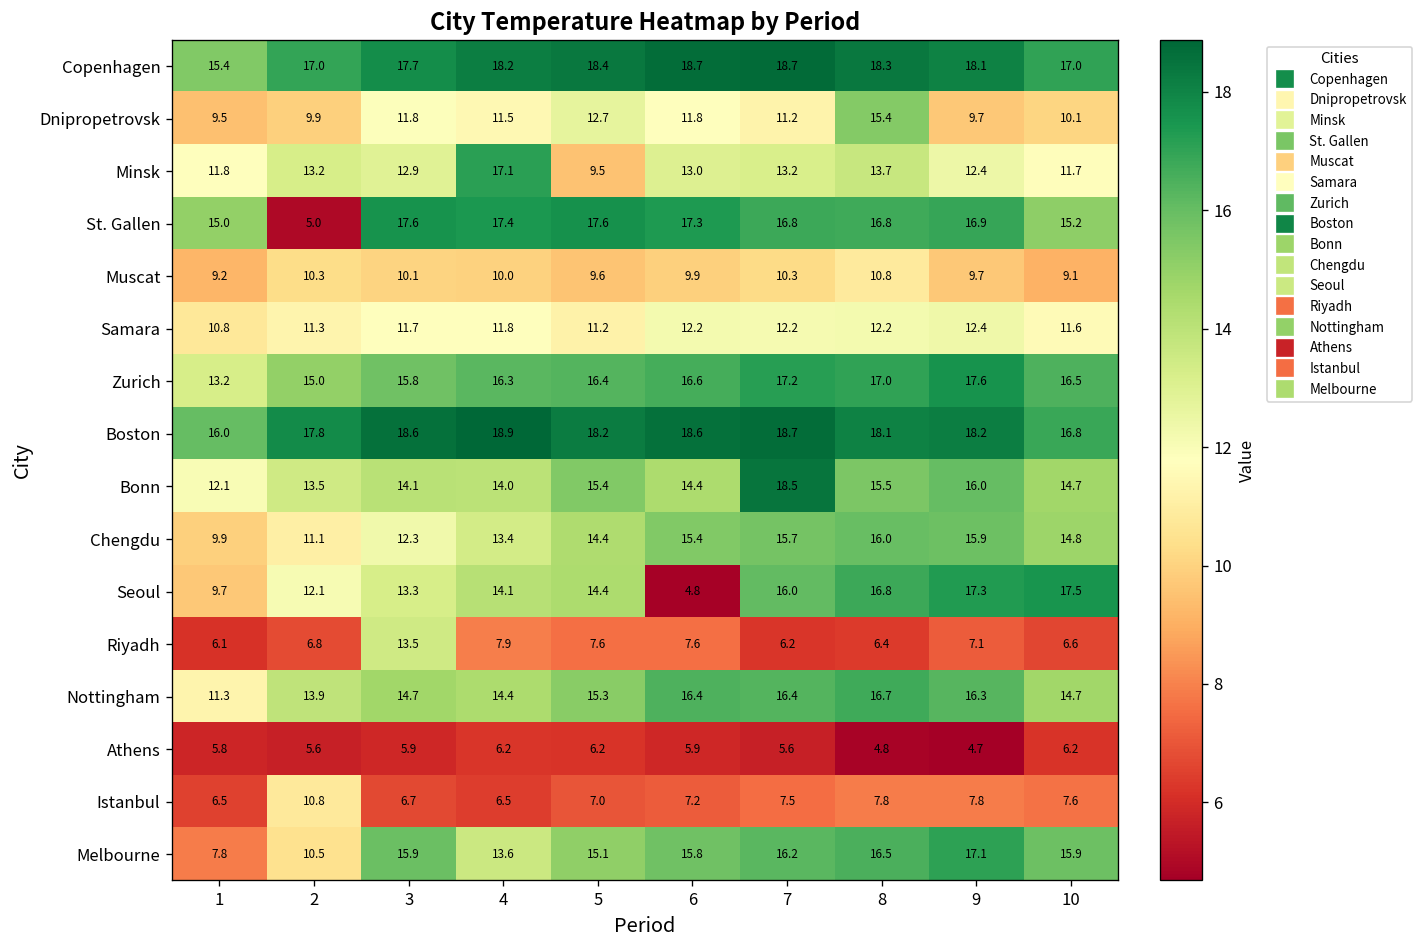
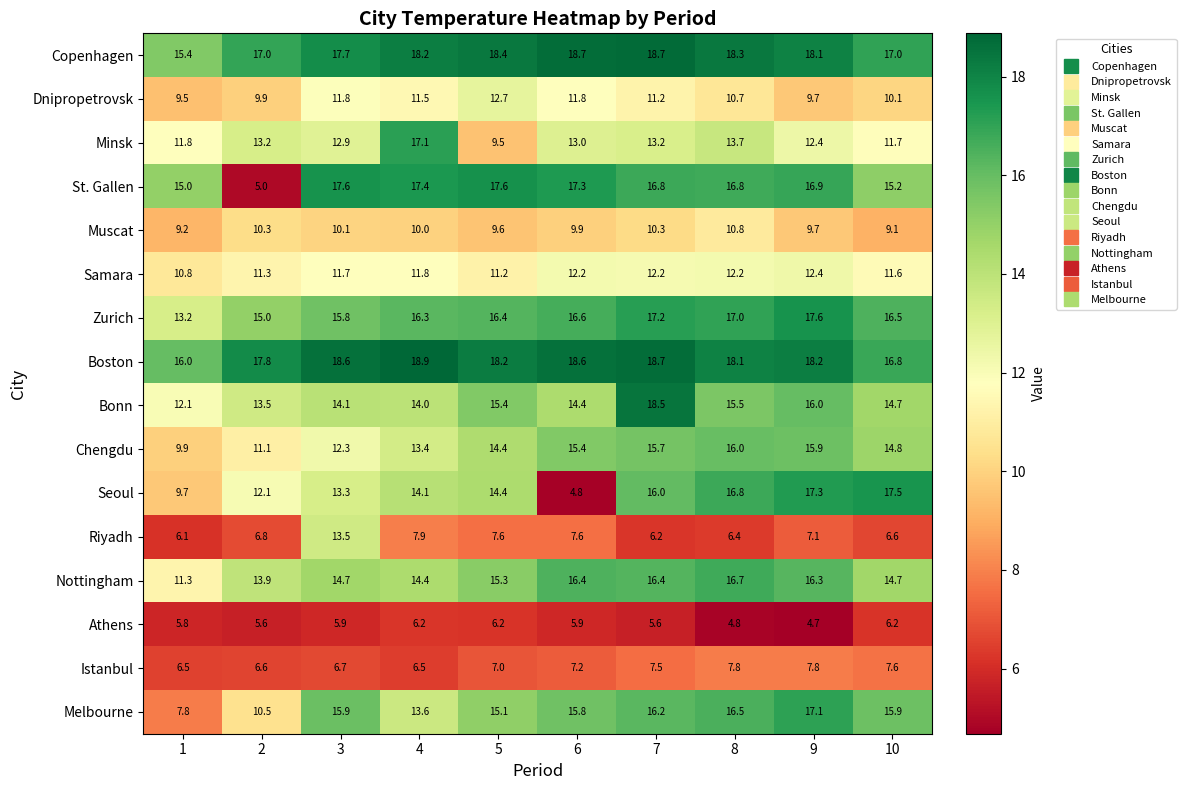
  {
    "Copenhagen": {
      "1": 15.4,
      "2": 17.0,
      "3": 17.7,
      "4": 18.2,
      "5": 18.4,
      "6": 18.7,
      "7": 18.7,
      "8": 18.3,
      "9": 18.1,
      "10": 17.0
    },
    "Dnipropetrovsk": {
      "1": 9.5,
      "2": 9.9,
      "3": 11.8,
      "4": 11.5,
      "5": 12.7,
      "6": 11.8,
      "7": 11.2,
-     "8": 15.4,
+     "8": 10.7,
      "9": 9.7,
      "10": 10.1
    },
    "Minsk": {
      "1": 11.8,
      "2": 13.2,
      "3": 12.9,
      "4": 17.1,
      "5": 9.5,
      "6": 13.0,
      "7": 13.2,
      "8": 13.7,
      "9": 12.4,
      "10": 11.7
    },
    "St. Gallen": {
      "1": 15.0,
      "2": 5.0,
      "3": 17.6,
      "4": 17.4,
      "5": 17.6,
      "6": 17.3,
      "7": 16.8,
      "8": 16.8,
      "9": 16.9,
      "10": 15.2
    },
    "Muscat": {
      "1": 9.2,
      "2": 10.3,
      "3": 10.1,
      "4": 10.0,
      "5": 9.6,
      "6": 9.9,
      "7": 10.3,
      "8": 10.8,
      "9": 9.7,
      "10": 9.1
    },
    "Samara": {
      "1": 10.8,
      "2": 11.3,
      "3": 11.7,
      "4": 11.8,
      "5": 11.2,
      "6": 12.2,
      "7": 12.2,
      "8": 12.2,
      "9": 12.4,
      "10": 11.6
    },
    "Zurich": {
      "1": 13.2,
      "2": 15.0,
      "3": 15.8,
      "4": 16.3,
      "5": 16.4,
      "6": 16.6,
      "7": 17.2,
      "8": 17.0,
      "9": 17.6,
      "10": 16.5
    },
    "Boston": {
      "1": 16.0,
      "2": 17.8,
      "3": 18.6,
      "4": 18.9,
      "5": 18.2,
      "6": 18.6,
      "7": 18.7,
      "8": 18.1,
      "9": 18.2,
      "10": 16.8
    },
    "Bonn": {
      "1": 12.1,
      "2": 13.5,
      "3": 14.1,
      "4": 14.0,
      "5": 15.4,
      "6": 14.4,
      "7": 18.5,
      "8": 15.5,
      "9": 16.0,
      "10": 14.7
    },
    "Chengdu": {
      "1": 9.9,
      "2": 11.1,
      "3": 12.3,
      "4": 13.4,
      "5": 14.4,
      "6": 15.4,
      "7": 15.7,
      "8": 16.0,
      "9": 15.9,
      "10": 14.8
    },
    "Seoul": {
      "1": 9.7,
      "2": 12.1,
      "3": 13.3,
      "4": 14.1,
      "5": 14.4,
      "6": 4.8,
      "7": 16.0,
      "8": 16.8,
      "9": 17.3,
      "10": 17.5
    },
    "Riyadh": {
      "1": 6.1,
      "2": 6.8,
      "3": 13.5,
      "4": 7.9,
      "5": 7.6,
      "6": 7.6,
      "7": 6.2,
      "8": 6.4,
      "9": 7.1,
      "10": 6.6
    },
    "Nottingham": {
      "1": 11.3,
      "2": 13.9,
      "3": 14.7,
      "4": 14.4,
      "5": 15.3,
      "6": 16.4,
      "7": 16.4,
      "8": 16.7,
      "9": 16.3,
      "10": 14.7
    },
    "Athens": {
      "1": 5.8,
      "2": 5.6,
      "3": 5.9,
      "4": 6.2,
      "5": 6.2,
      "6": 5.9,
      "7": 5.6,
      "8": 4.8,
      "9": 4.7,
      "10": 6.2
    },
    "Istanbul": {
      "1": 6.5,
-     "2": 10.8,
+     "2": 6.6,
      "3": 6.7,
      "4": 6.5,
      "5": 7.0,
      "6": 7.2,
      "7": 7.5,
      "8": 7.8,
      "9": 7.8,
      "10": 7.6
    },
    "Melbourne": {
      "1": 7.8,
      "2": 10.5,
      "3": 15.9,
      "4": 13.6,
      "5": 15.1,
      "6": 15.8,
      "7": 16.2,
      "8": 16.5,
      "9": 17.1,
      "10": 15.9
    }
  }
